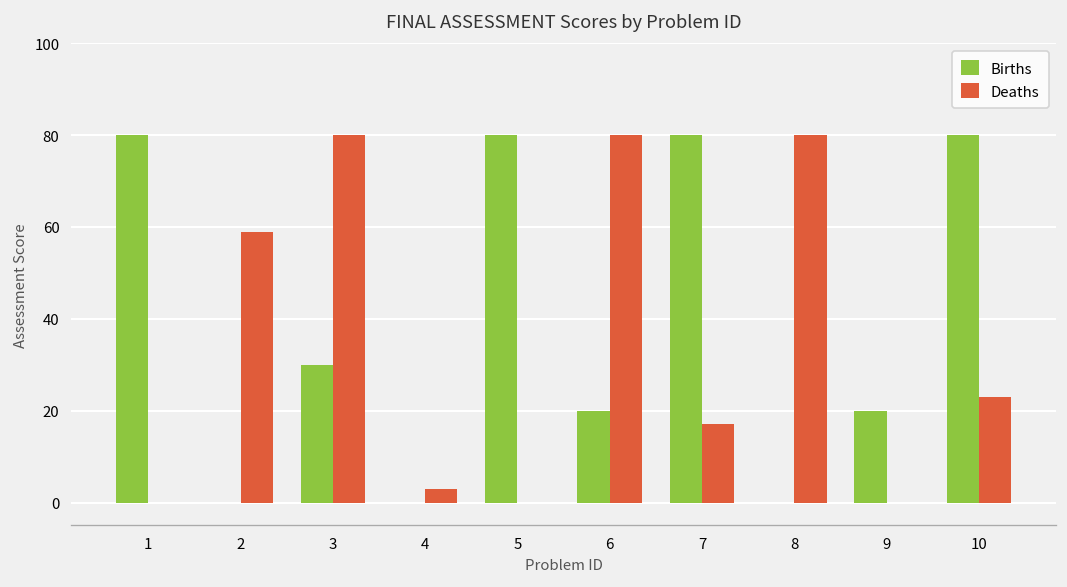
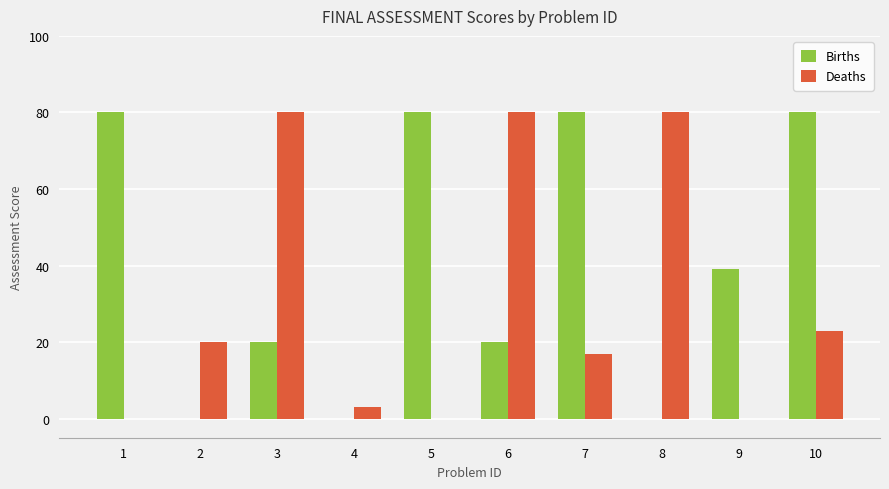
  {
    "Births": {
      "1": 80,
      "2": 0,
-     "3": 30,
+     "3": 20,
      "4": 0,
      "5": 80,
      "6": 20,
      "7": 80,
      "8": 0,
-     "9": 20,
+     "9": 39,
      "10": 80
    },
    "Deaths": {
      "1": 0,
-     "2": 59,
+     "2": 20,
      "3": 80,
      "4": 3,
      "5": 0,
      "6": 80,
      "7": 17,
      "8": 80,
      "9": 0,
      "10": 23
    }
  }
